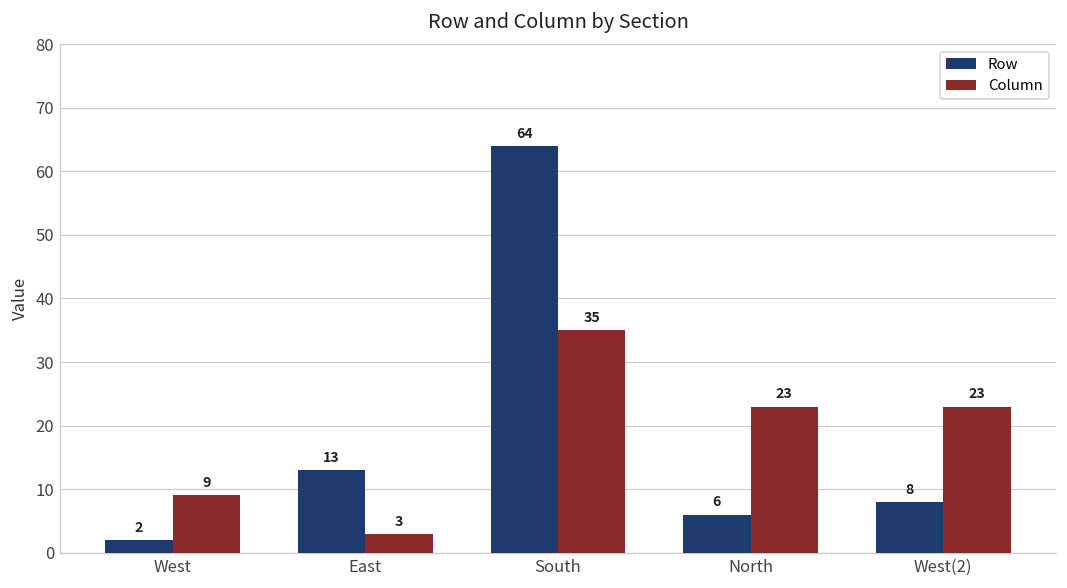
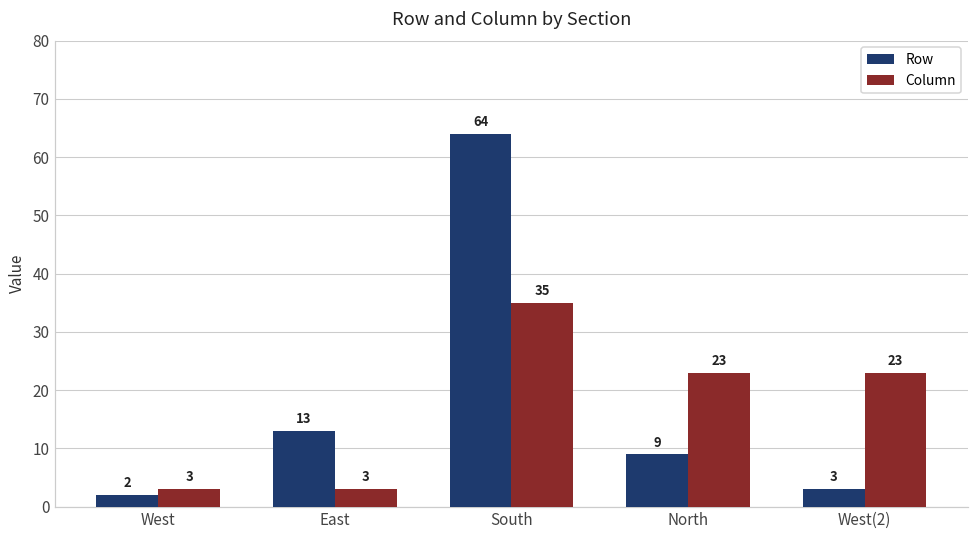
  {
    "Row": {
      "West": 2,
      "East": 13,
      "South": 64,
-     "North": 6,
-     "West(2)": 8
+     "North": 9,
+     "West(2)": 3
    },
    "Column": {
-     "West": 9,
+     "West": 3,
      "East": 3,
      "South": 35,
      "North": 23,
      "West(2)": 23
    }
  }
